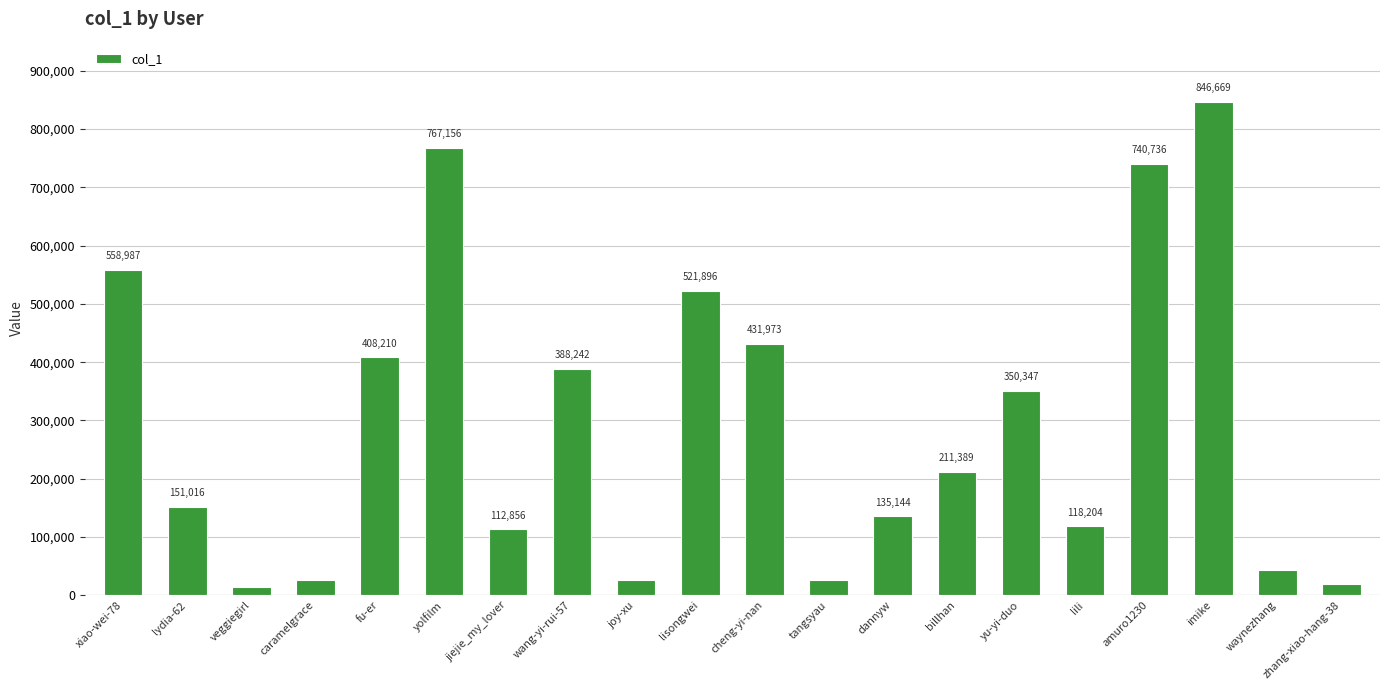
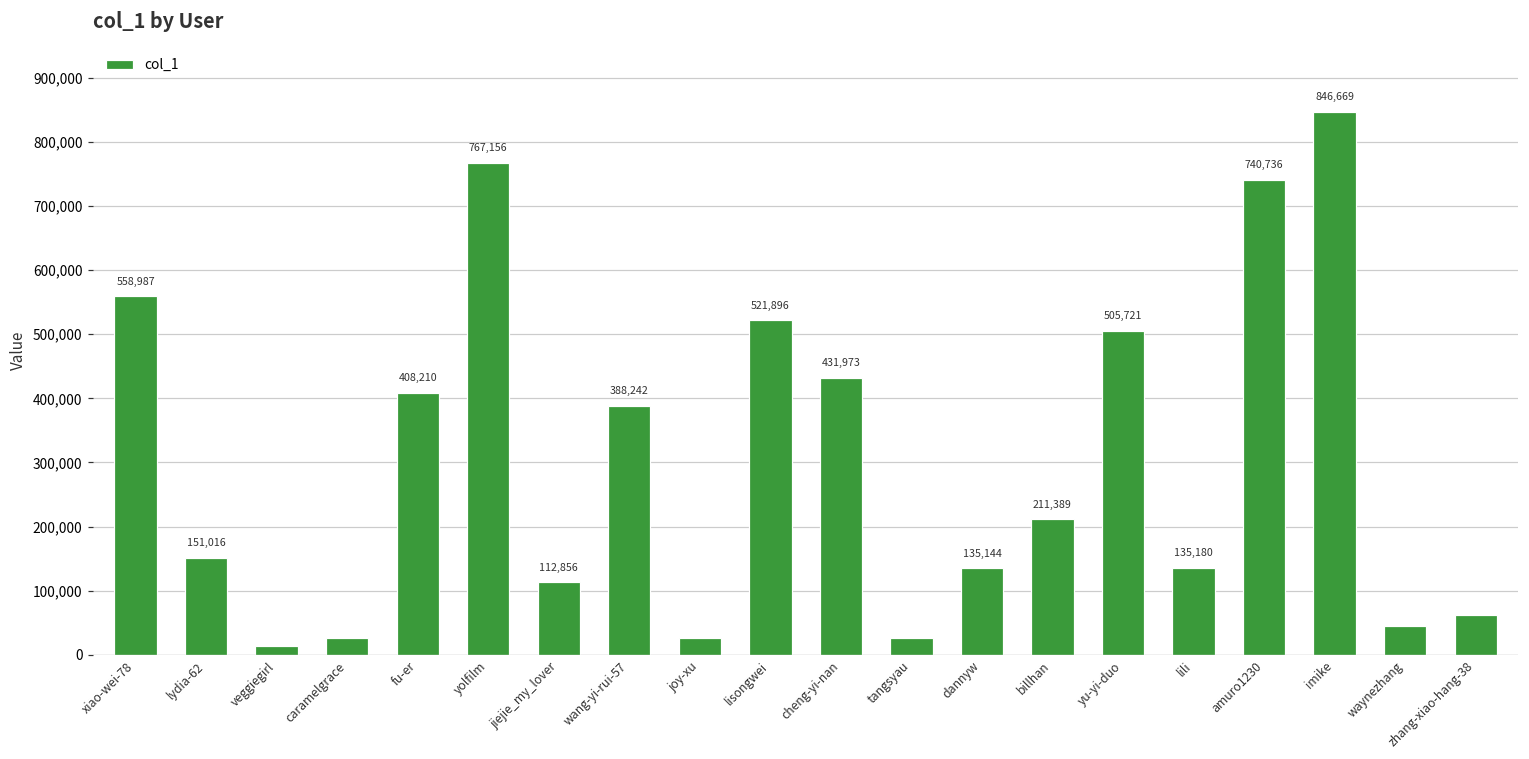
  {
    "xiao-wei-78": "558,987",
    "lydia-62": "151,016",
    "fu-er": "408,210",
    "yolfilm": "767,156",
    "jiejie_my_lover": "112,856",
    "wang-yi-rui-57": "388,242",
    "lisongwei": "521,896",
    "cheng-yi-nan": "431,973",
    "dannyw": "135,144",
    "billhan": "211,389",
-   "yu-yi-duo": "350,347",
-   "lili": "118,204",
+   "yu-yi-duo": "505,721",
+   "lili": "135,180",
    "amuro1230": "740,736",
    "imike": "846,669",
-   "zhang-xiao-hang-38": "20,000"
+   "zhang-xiao-hang-38": "60,000"
  }
